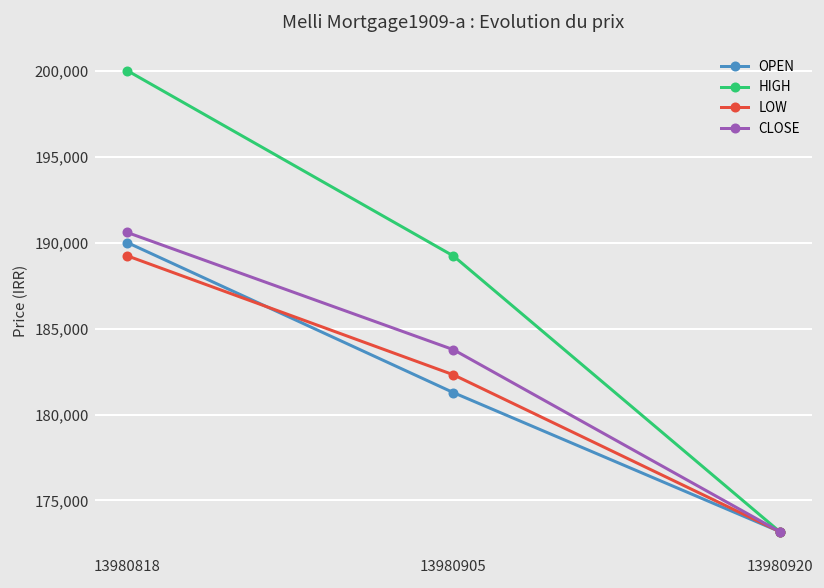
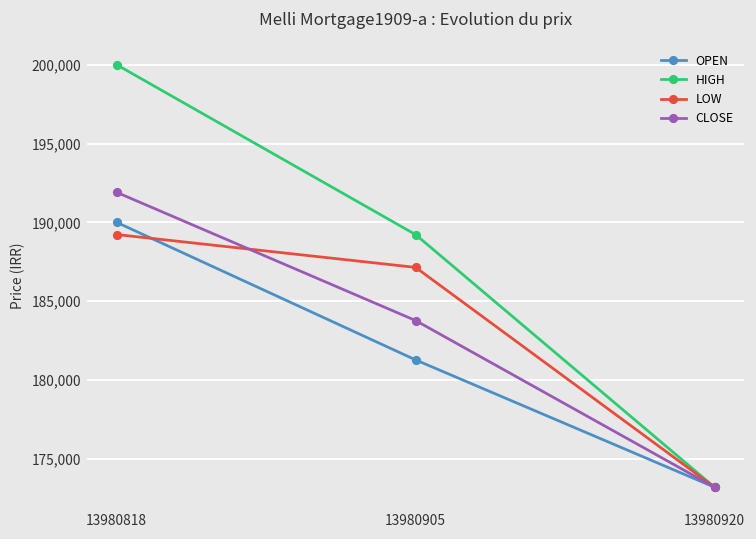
  {
    "OPEN": {
      "13980818": "190,000",
      "13980905": "181,300"
    },
    "HIGH": {
      "13980818": "200,000",
      "13980905": "189,200"
    },
    "LOW": {
      "13980818": "189,200",
-     "13980905": "182,300"
+     "13980905": "187,100"
    },
    "CLOSE": {
-     "13980818": "190,600",
+     "13980818": "191,900",
      "13980905": "183,800"
    }
  }
